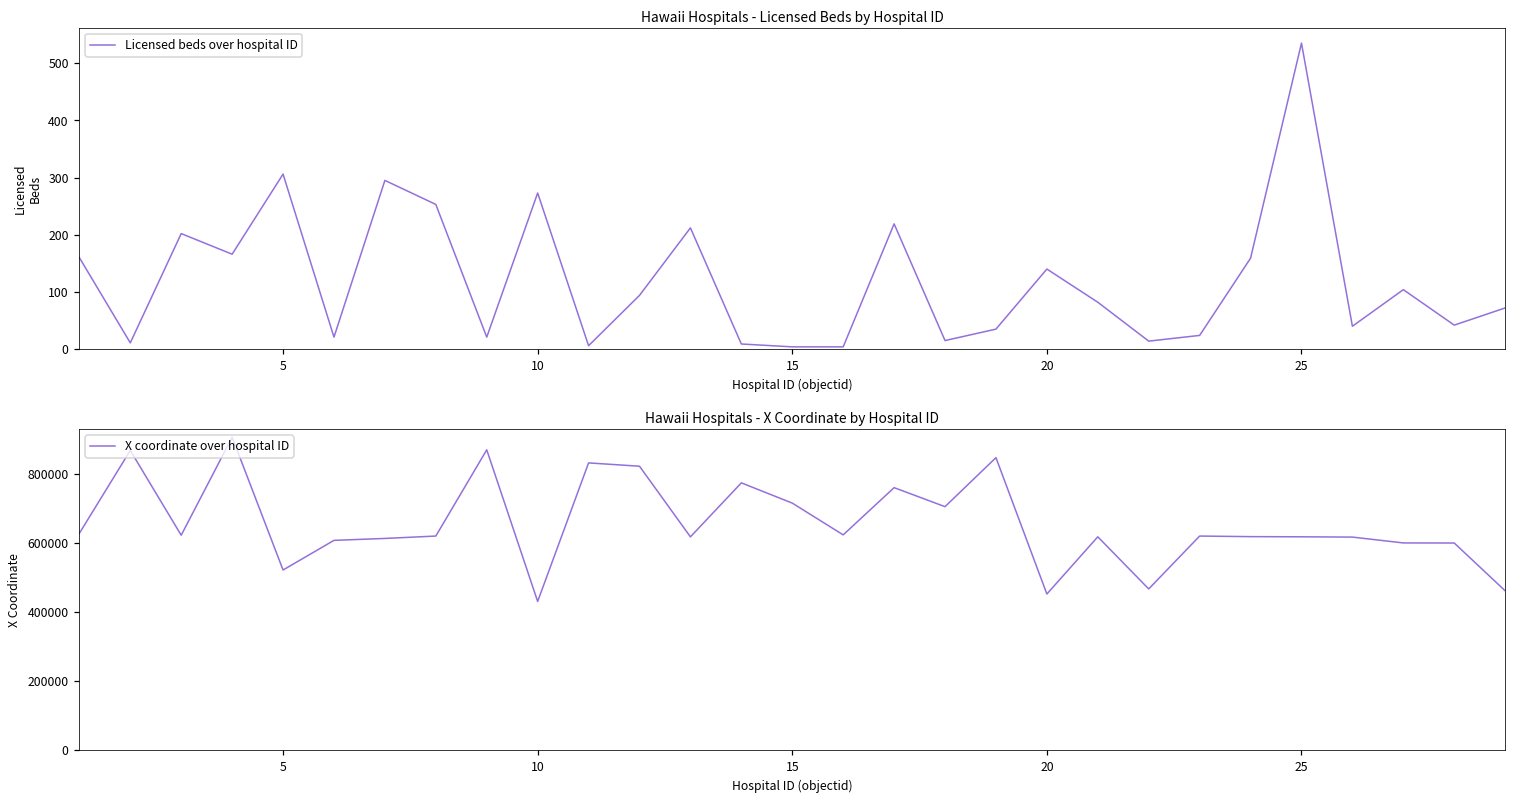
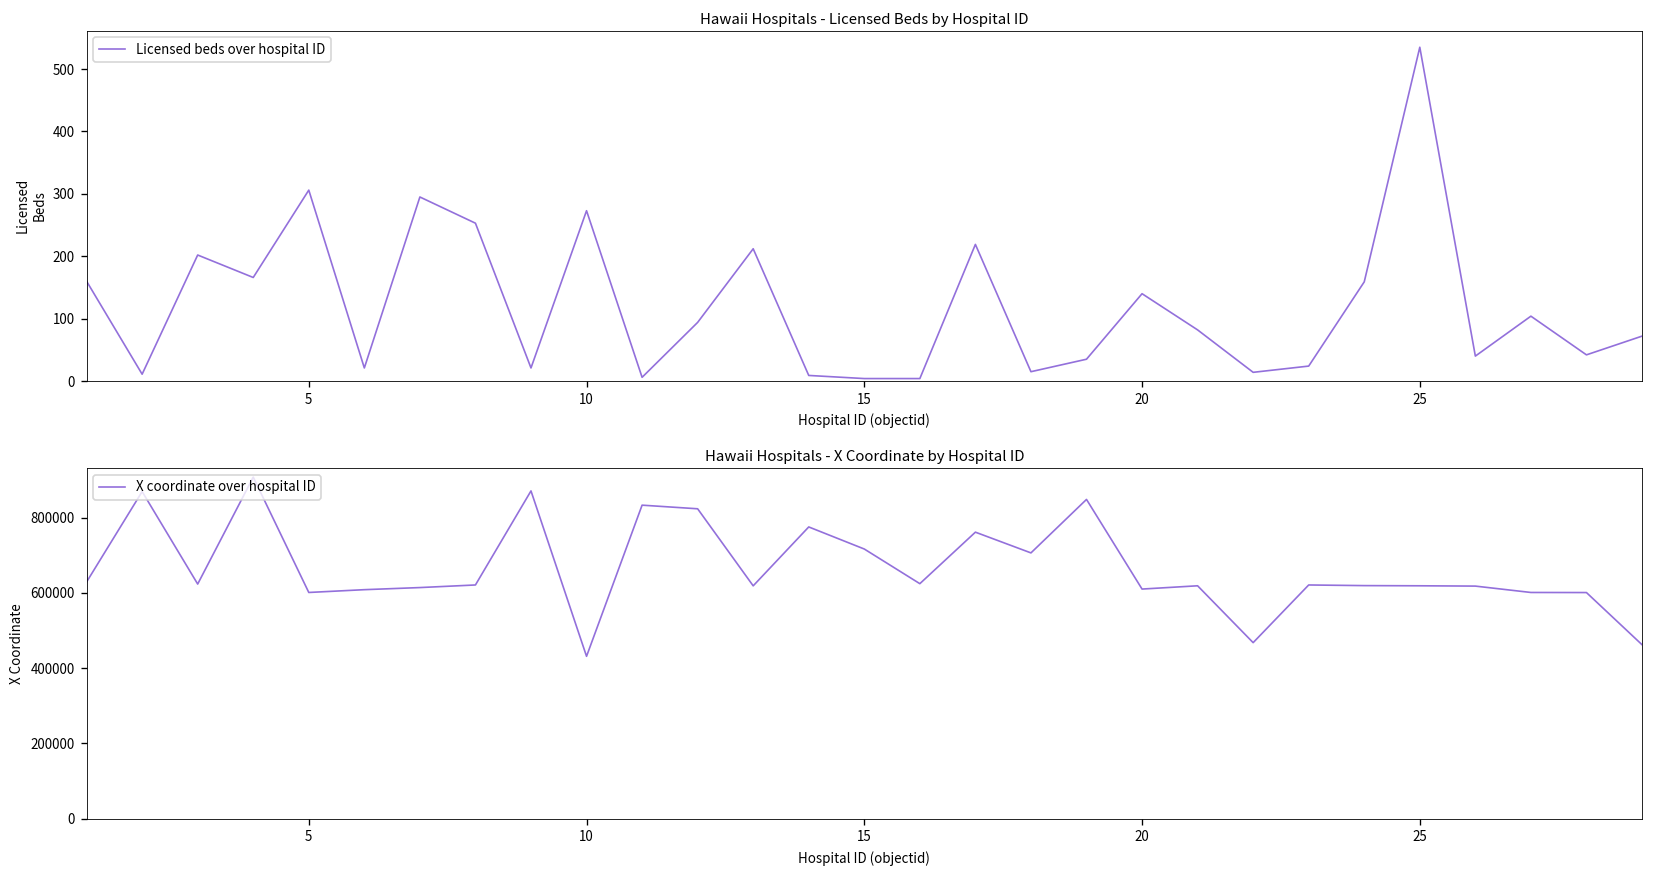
  {
    "Hawaii Hospitals - Licensed Beds by Hospital ID": {
      "5": 310,
      "10": 270,
      "15": 0,
      "20": 140,
      "25": 540
    },
    "Hawaii Hospitals - X Coordinate by Hospital ID": {
-     "5": 520000,
+     "5": 600000,
      "10": 430000,
      "15": 720000,
-     "20": 450000,
+     "20": 610000,
      "25": 620000
    }
  }
